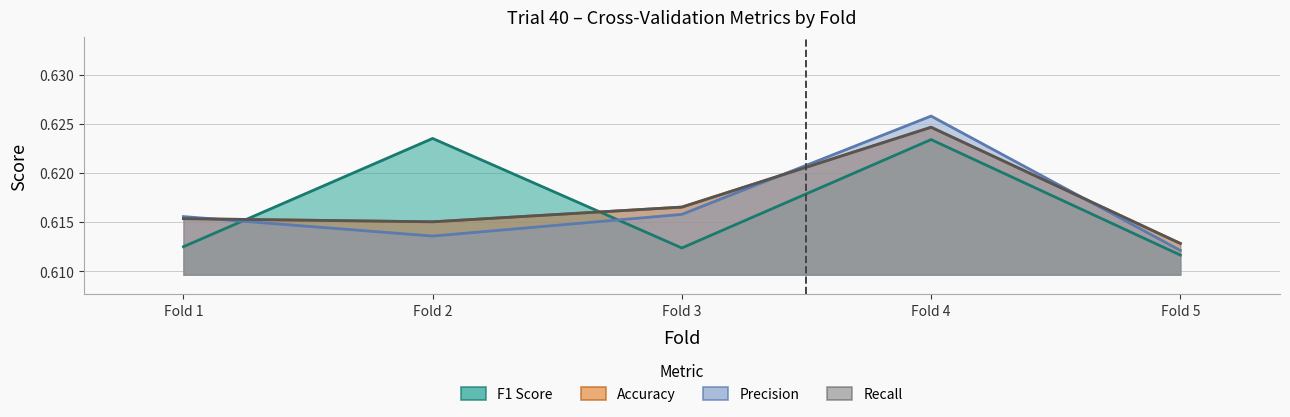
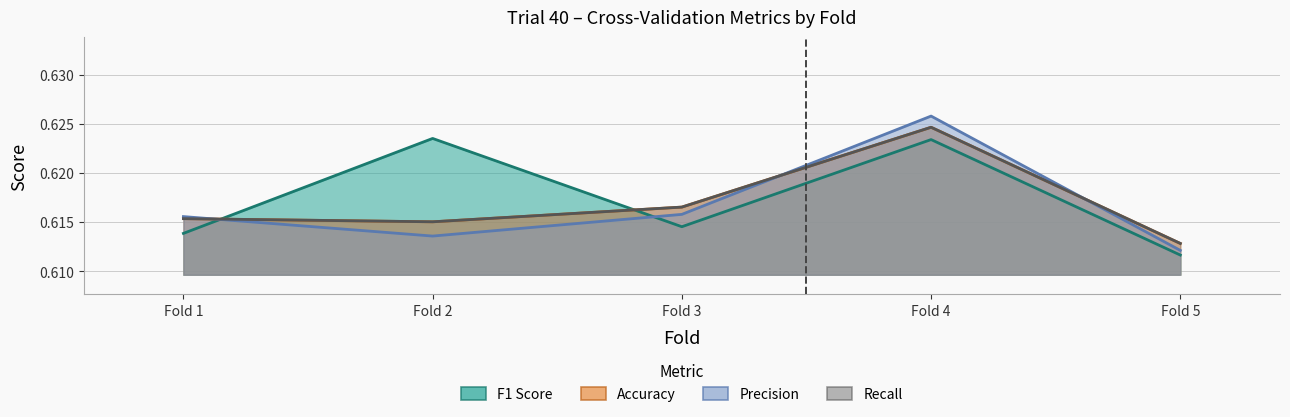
  {
    "F1 Score": {
-     "Fold 1": 0.613,
+     "Fold 1": 0.614,
      "Fold 2": 0.624,
-     "Fold 3": 0.612,
+     "Fold 3": 0.615,
      "Fold 4": 0.623,
      "Fold 5": 0.612
    }
  }
